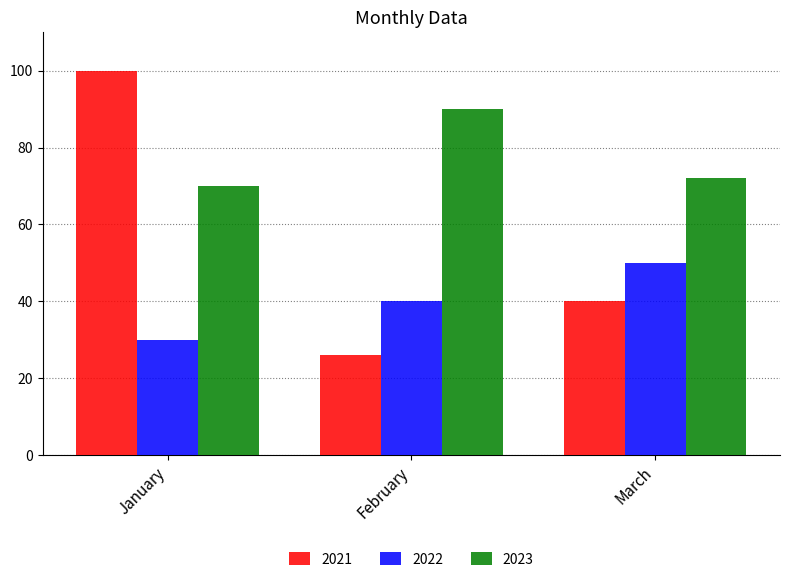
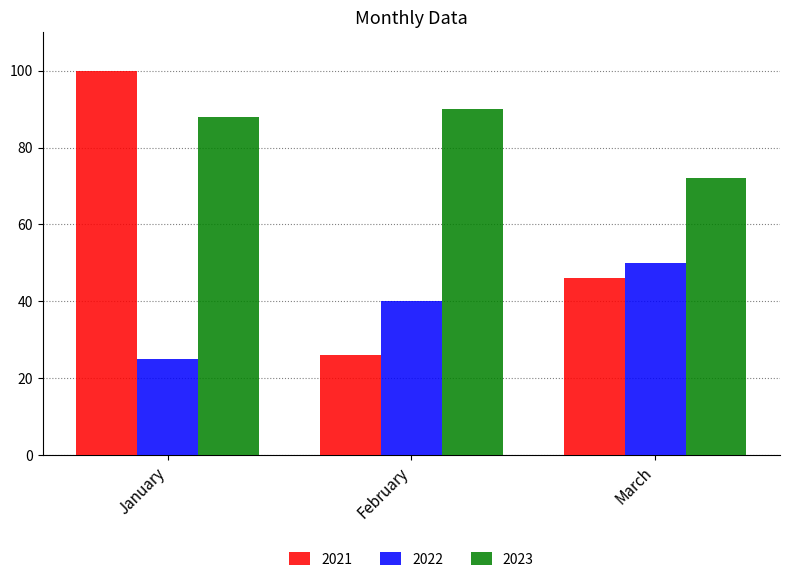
  {
    "2021": {
      "January": 100,
      "February": 26,
-     "March": 40
+     "March": 46
    },
    "2022": {
-     "January": 30,
+     "January": 25,
      "February": 40,
      "March": 50
    },
    "2023": {
-     "January": 70,
+     "January": 88,
      "February": 90,
      "March": 72
    }
  }
